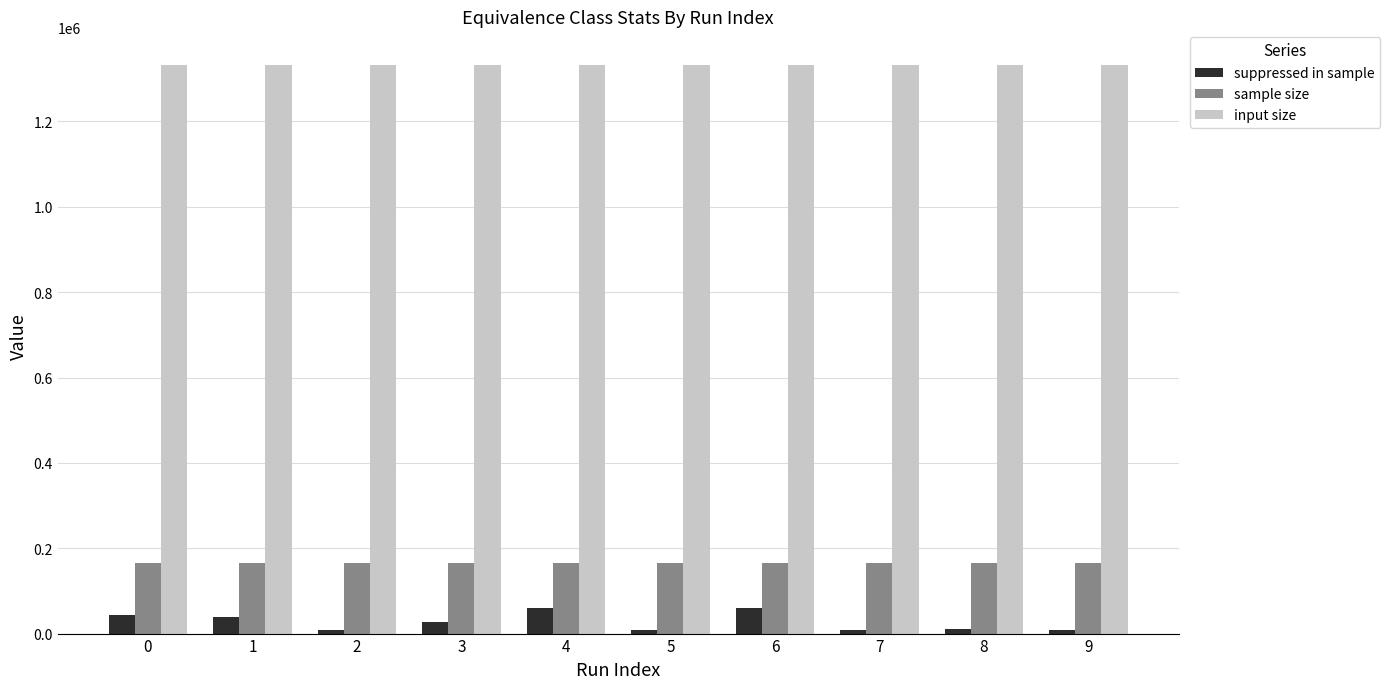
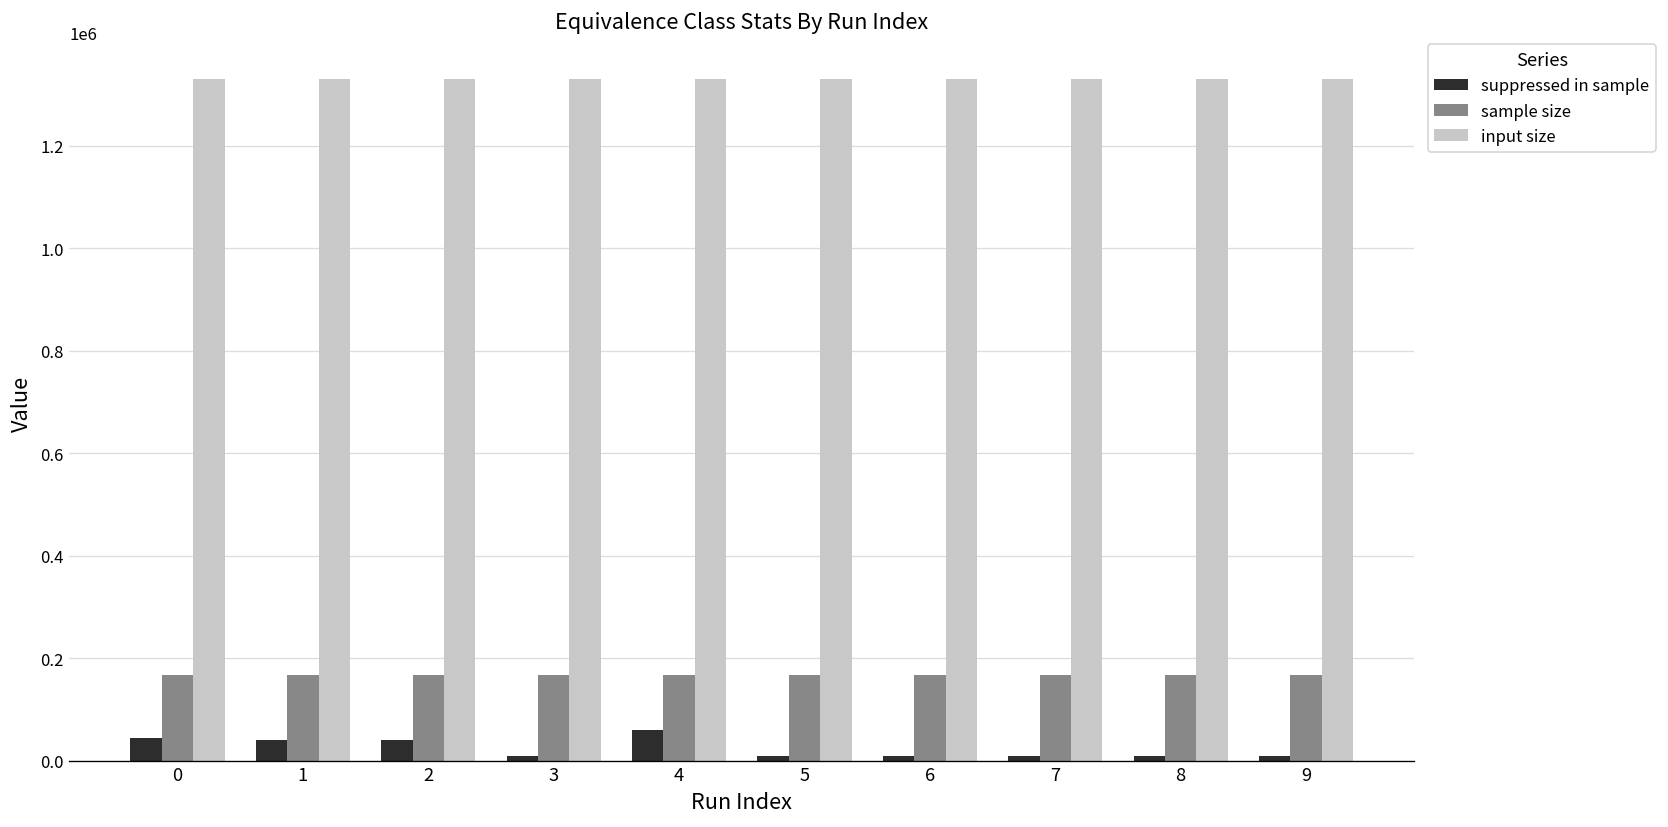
  {
    "suppressed in sample": {
      "0": 40000,
      "1": 40000,
-     "2": 10000,
-     "3": 30000,
+     "2": 40000,
+     "3": 10000,
      "4": 60000,
      "5": 10000,
-     "6": 60000,
+     "6": 10000,
      "7": 10000,
      "8": 10000,
      "9": 10000
    },
    "sample size": {
      "0": 170000,
      "1": 170000,
      "2": 170000,
      "3": 170000,
      "4": 170000,
      "5": 170000,
      "6": 170000,
      "7": 170000,
      "8": 170000,
      "9": 170000
    },
    "input size": {
      "0": 1330000,
      "1": 1330000,
      "2": 1330000,
      "3": 1330000,
      "4": 1330000,
      "5": 1330000,
      "6": 1330000,
      "7": 1330000,
      "8": 1330000,
      "9": 1330000
    }
  }
